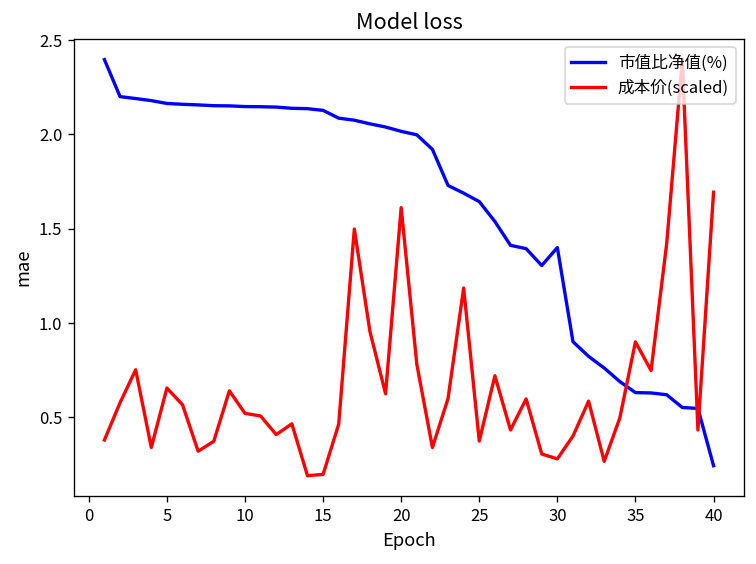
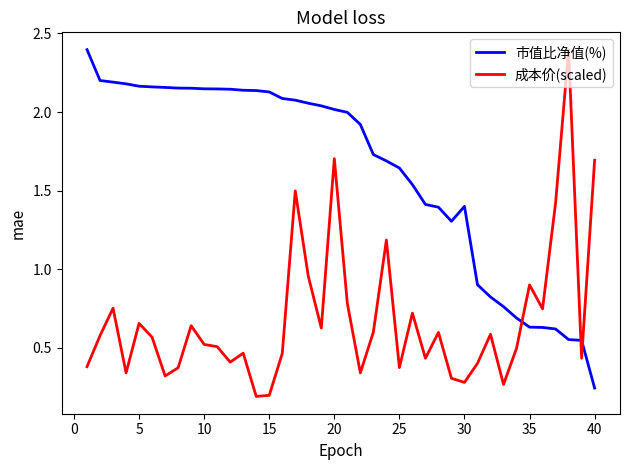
  {
    "市值比净值(%)": {
      "5": 2.16,
      "10": 2.15,
      "15": 2.13,
      "20": 2.02,
      "25": 1.64,
      "30": 1.40,
      "35": 0.63,
      "40": 0.24
    },
    "成本价(scaled)": {
      "5": 0.66,
      "10": 0.52,
      "15": 0.20,
-     "20": 1.61,
+     "20": 1.70,
      "25": 0.37,
      "30": 0.28,
      "35": 0.90,
      "40": 1.69
    }
  }
